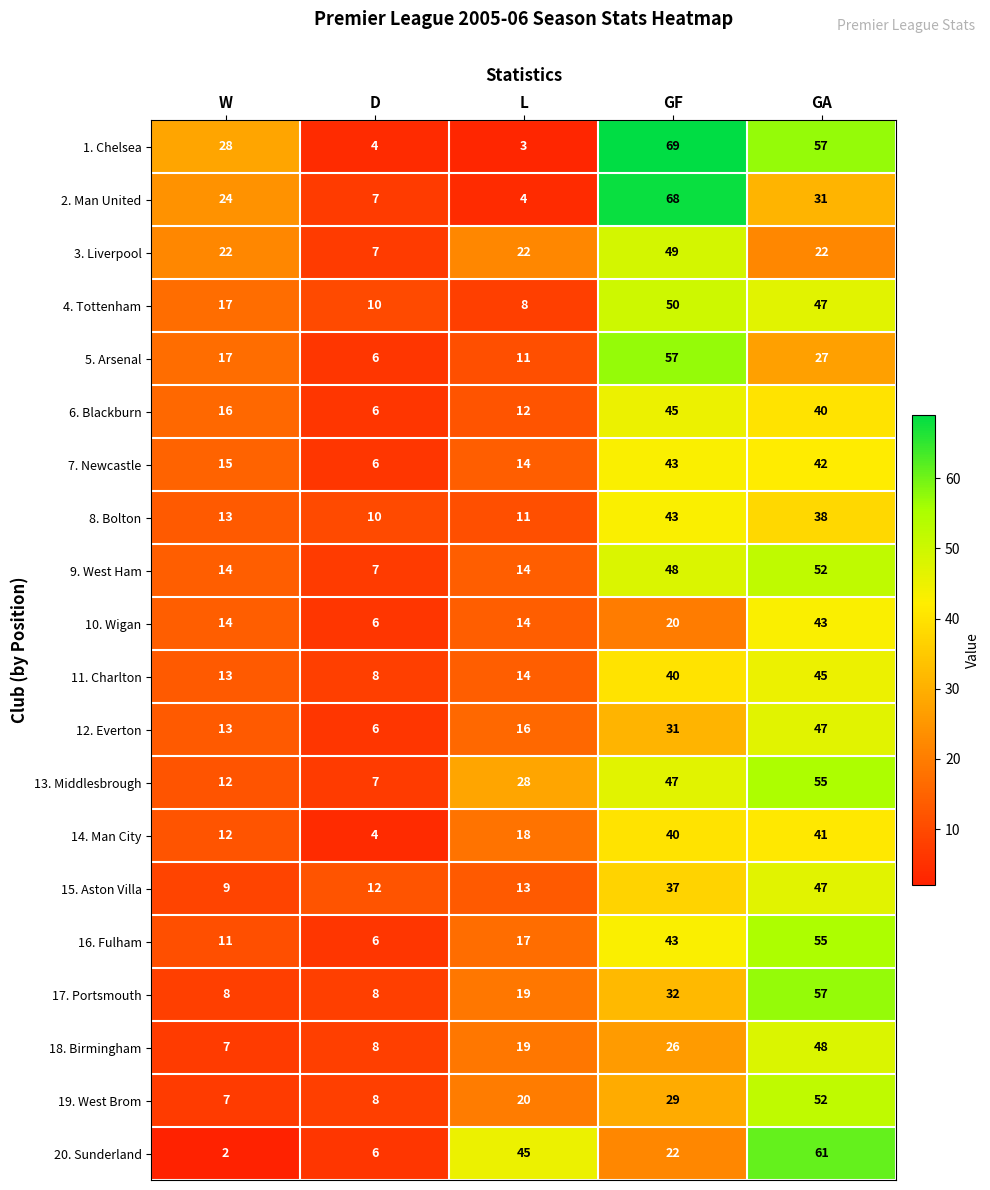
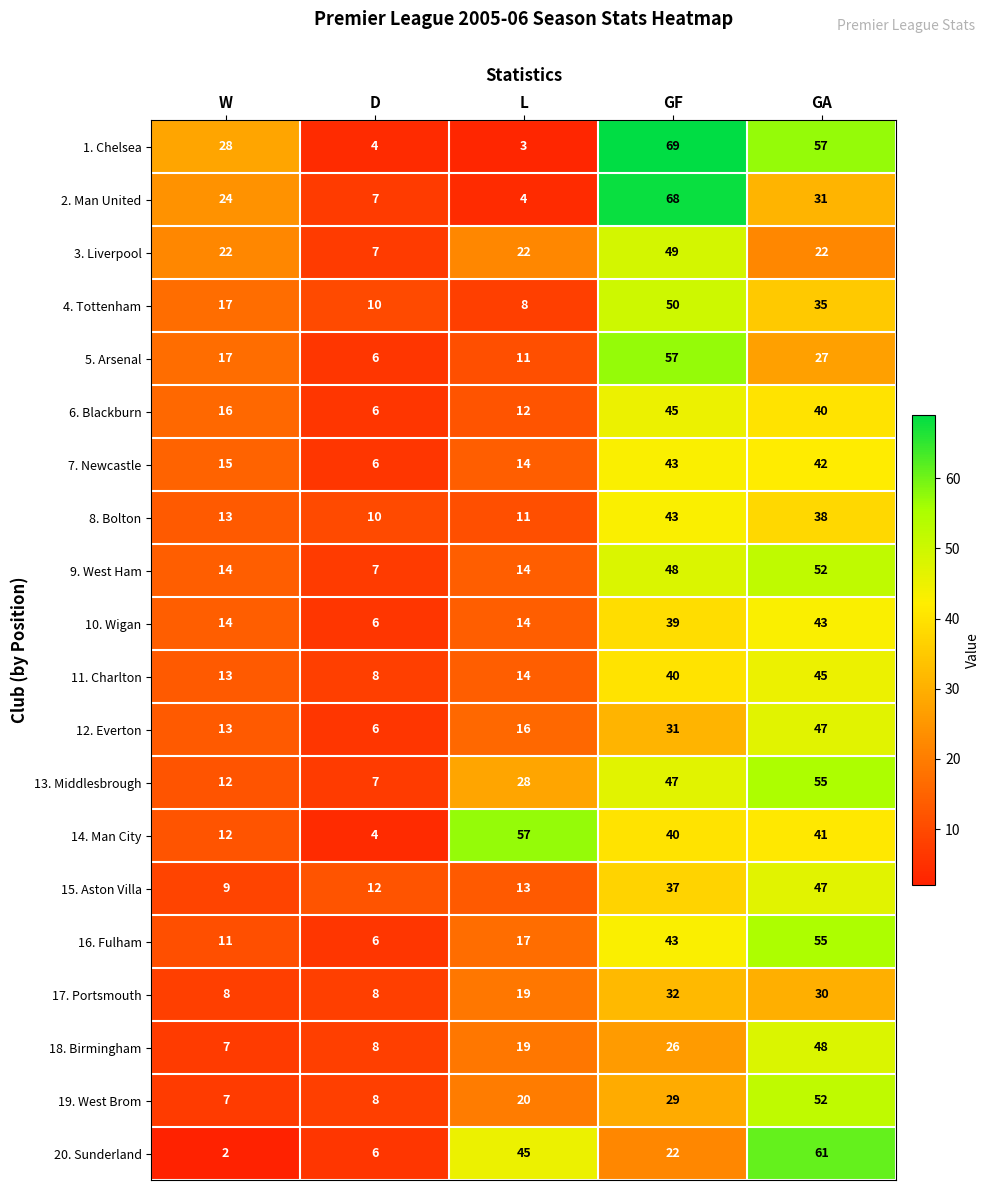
  {
    "1. Chelsea": {
      "W": 28,
      "D": 4,
      "L": 3,
      "GF": 69,
      "GA": 57
    },
    "2. Man United": {
      "W": 24,
      "D": 7,
      "L": 4,
      "GF": 68,
      "GA": 31
    },
    "3. Liverpool": {
      "W": 22,
      "D": 7,
      "L": 22,
      "GF": 49,
      "GA": 22
    },
    "4. Tottenham": {
      "W": 17,
      "D": 10,
      "L": 8,
      "GF": 50,
-     "GA": 47
+     "GA": 35
    },
    "5. Arsenal": {
      "W": 17,
      "D": 6,
      "L": 11,
      "GF": 57,
      "GA": 27
    },
    "6. Blackburn": {
      "W": 16,
      "D": 6,
      "L": 12,
      "GF": 45,
      "GA": 40
    },
    "7. Newcastle": {
      "W": 15,
      "D": 6,
      "L": 14,
      "GF": 43,
      "GA": 42
    },
    "8. Bolton": {
      "W": 13,
      "D": 10,
      "L": 11,
      "GF": 43,
      "GA": 38
    },
    "9. West Ham": {
      "W": 14,
      "D": 7,
      "L": 14,
      "GF": 48,
      "GA": 52
    },
    "10. Wigan": {
      "W": 14,
      "D": 6,
      "L": 14,
-     "GF": 20,
+     "GF": 39,
      "GA": 43
    },
    "11. Charlton": {
      "W": 13,
      "D": 8,
      "L": 14,
      "GF": 40,
      "GA": 45
    },
    "12. Everton": {
      "W": 13,
      "D": 6,
      "L": 16,
      "GF": 31,
      "GA": 47
    },
    "13. Middlesbrough": {
      "W": 12,
      "D": 7,
      "L": 28,
      "GF": 47,
      "GA": 55
    },
    "14. Man City": {
      "W": 12,
      "D": 4,
-     "L": 18,
+     "L": 57,
      "GF": 40,
      "GA": 41
    },
    "15. Aston Villa": {
      "W": 9,
      "D": 12,
      "L": 13,
      "GF": 37,
      "GA": 47
    },
    "16. Fulham": {
      "W": 11,
      "D": 6,
      "L": 17,
      "GF": 43,
      "GA": 55
    },
    "17. Portsmouth": {
      "W": 8,
      "D": 8,
      "L": 19,
      "GF": 32,
-     "GA": 57
+     "GA": 30
    },
    "18. Birmingham": {
      "W": 7,
      "D": 8,
      "L": 19,
      "GF": 26,
      "GA": 48
    },
    "19. West Brom": {
      "W": 7,
      "D": 8,
      "L": 20,
      "GF": 29,
      "GA": 52
    },
    "20. Sunderland": {
      "W": 2,
      "D": 6,
      "L": 45,
      "GF": 22,
      "GA": 61
    }
  }
